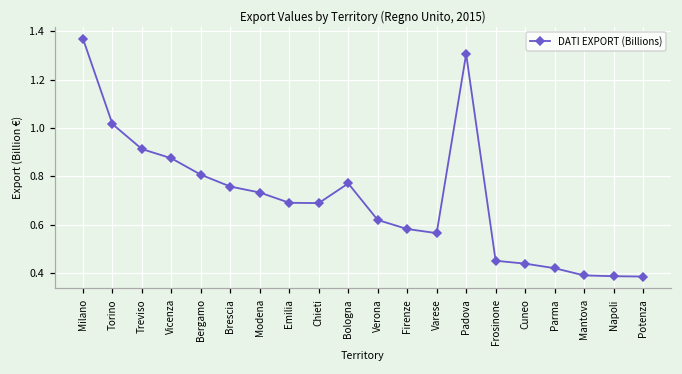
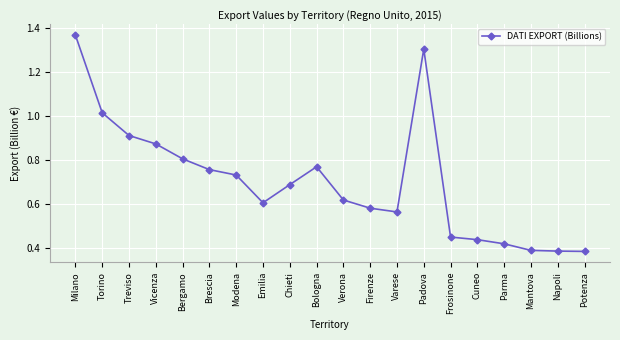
  {
    "Milano": 1.37,
    "Torino": 1.02,
    "Treviso": 0.91,
    "Vicenza": 0.87,
    "Bergamo": 0.81,
    "Brescia": 0.76,
    "Modena": 0.73,
-   "Emilia": 0.69,
+   "Emilia": 0.61,
    "Chieti": 0.69,
    "Bologna": 0.77,
    "Verona": 0.62,
    "Firenze": 0.58,
    "Varese": 0.56,
    "Padova": 1.31,
    "Frosinone": 0.45,
    "Cuneo": 0.44,
    "Parma": 0.42,
    "Mantova": 0.39,
    "Napoli": 0.39,
    "Potenza": 0.38
  }
